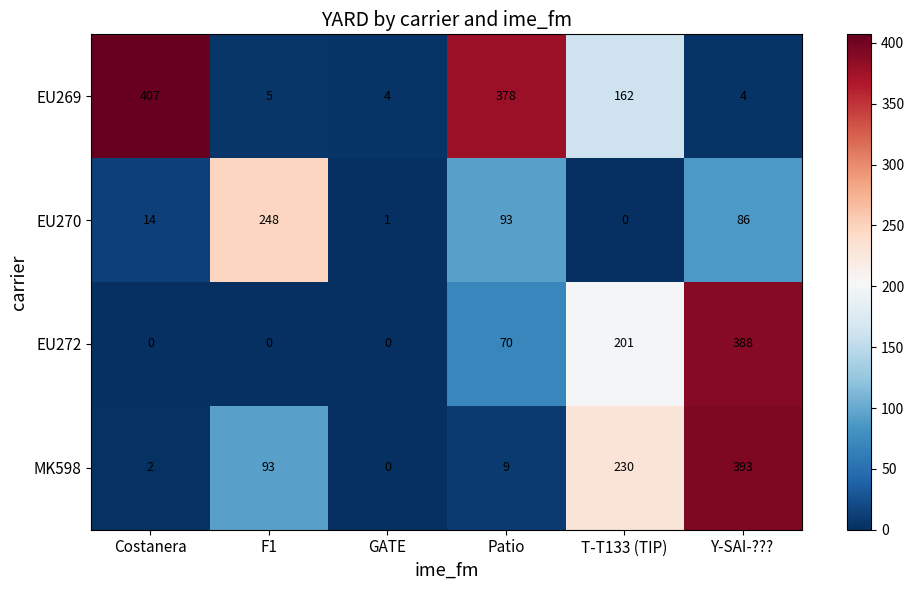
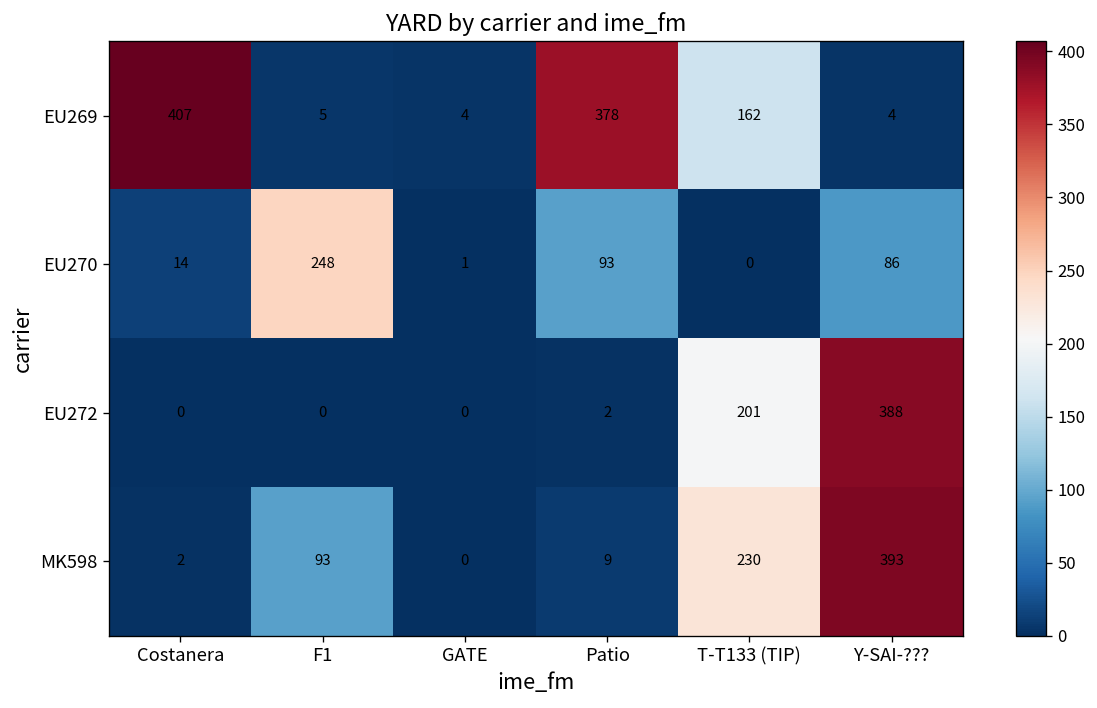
  {
    "EU269": {
      "Costanera": 407,
      "F1": 5,
      "GATE": 4,
      "Patio": 378,
      "T-T133 (TIP)": 162,
      "Y-SAI-???": 4
    },
    "EU270": {
      "Costanera": 14,
      "F1": 248,
      "GATE": 1,
      "Patio": 93,
      "T-T133 (TIP)": 0,
      "Y-SAI-???": 86
    },
    "EU272": {
      "Costanera": 0,
      "F1": 0,
      "GATE": 0,
-     "Patio": 70,
+     "Patio": 2,
      "T-T133 (TIP)": 201,
      "Y-SAI-???": 388
    },
    "MK598": {
      "Costanera": 2,
      "F1": 93,
      "GATE": 0,
      "Patio": 9,
      "T-T133 (TIP)": 230,
      "Y-SAI-???": 393
    }
  }
